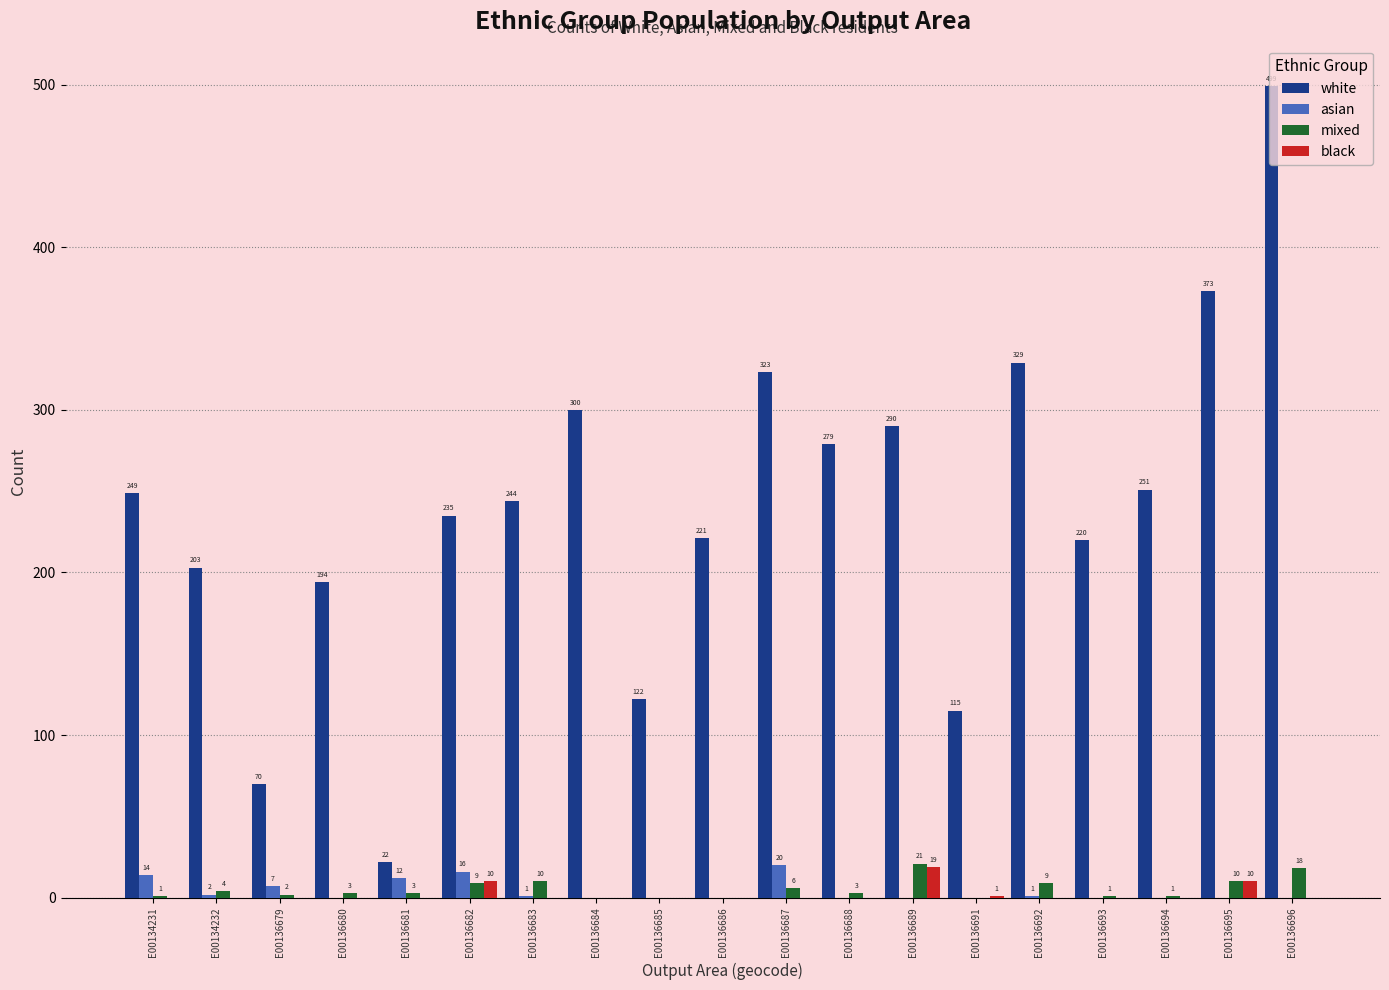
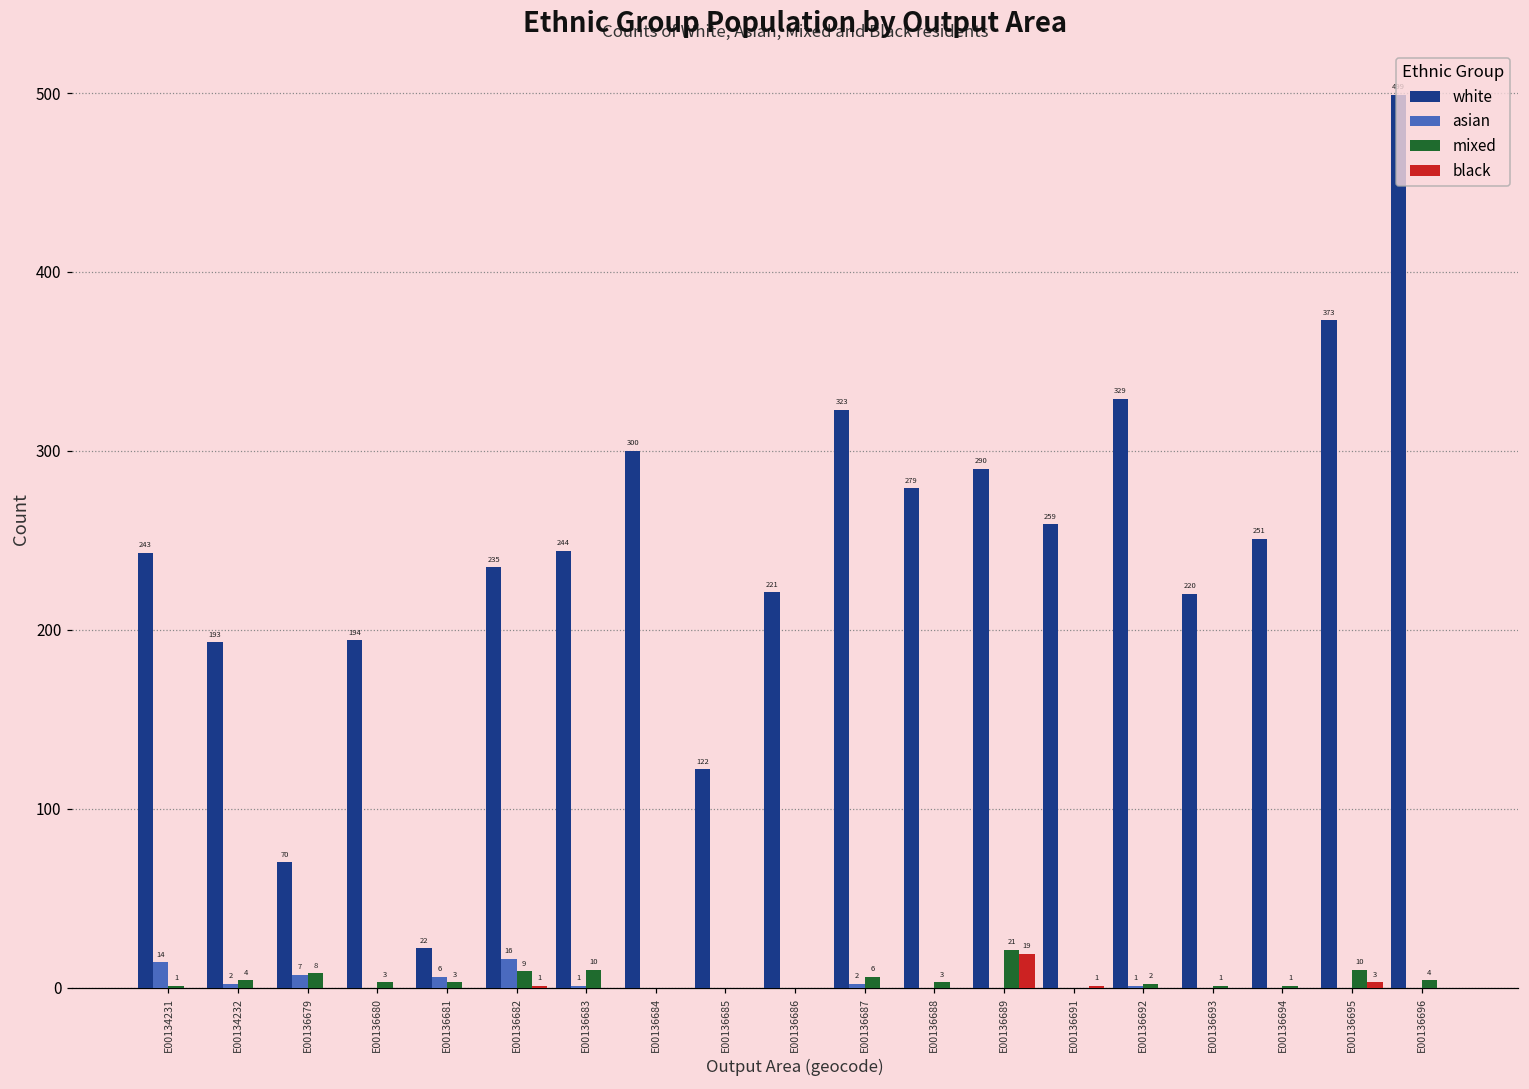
  {
    "white": {
-     "E00134231": 249,
-     "E00134232": 203,
+     "E00134231": 243,
+     "E00134232": 193,
      "E00136679": 70,
      "E00136680": 194,
      "E00136681": 22,
      "E00136682": 235,
      "E00136683": 244,
      "E00136684": 300,
      "E00136685": 122,
      "E00136686": 221,
      "E00136687": 323,
      "E00136688": 279,
      "E00136689": 290,
-     "E00136691": 115,
+     "E00136691": 259,
      "E00136692": 329,
      "E00136693": 220,
      "E00136694": 251,
      "E00136695": 373
    },
    "asian": {
      "E00134231": 14,
      "E00134232": 2,
      "E00136679": 7,
-     "E00136681": 12,
+     "E00136681": 6,
      "E00136682": 16,
      "E00136683": 1,
-     "E00136687": 20,
+     "E00136687": 2,
      "E00136692": 1
    },
    "mixed": {
      "E00134231": 1,
      "E00134232": 4,
-     "E00136679": 2,
+     "E00136679": 8,
      "E00136680": 3,
      "E00136681": 3,
      "E00136682": 9,
      "E00136683": 10,
      "E00136687": 6,
      "E00136688": 3,
      "E00136689": 21,
-     "E00136692": 9,
+     "E00136692": 2,
      "E00136693": 1,
      "E00136694": 1,
      "E00136695": 10,
-     "E00136696": 18
+     "E00136696": 4
    },
    "black": {
-     "E00136682": 10,
+     "E00136682": 1,
      "E00136689": 19,
      "E00136691": 1,
-     "E00136695": 10
+     "E00136695": 3
    }
  }
